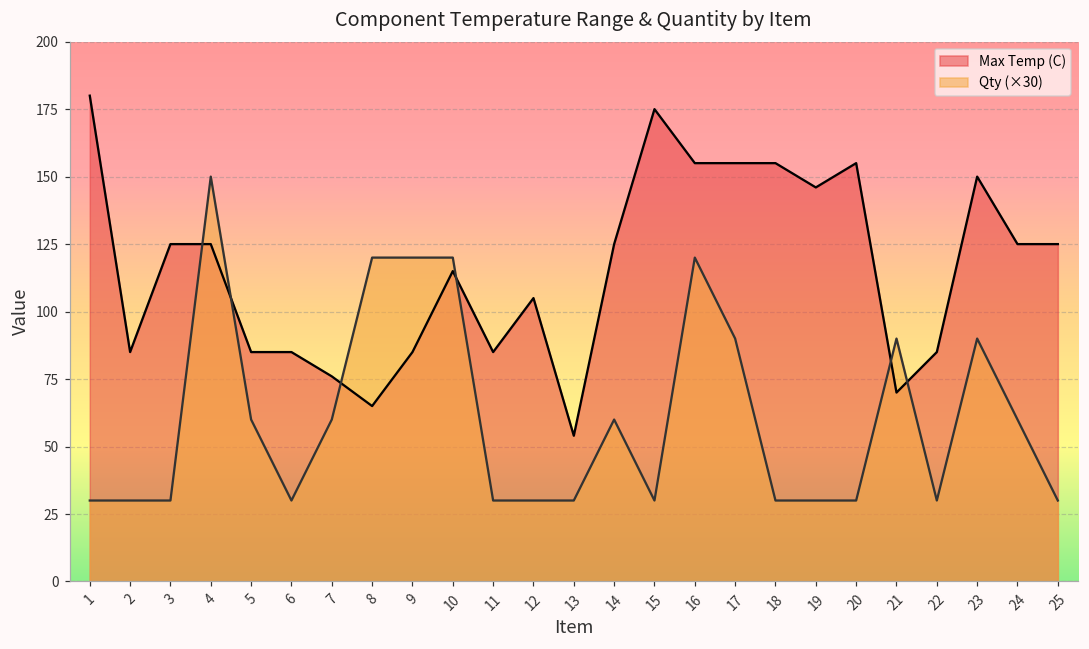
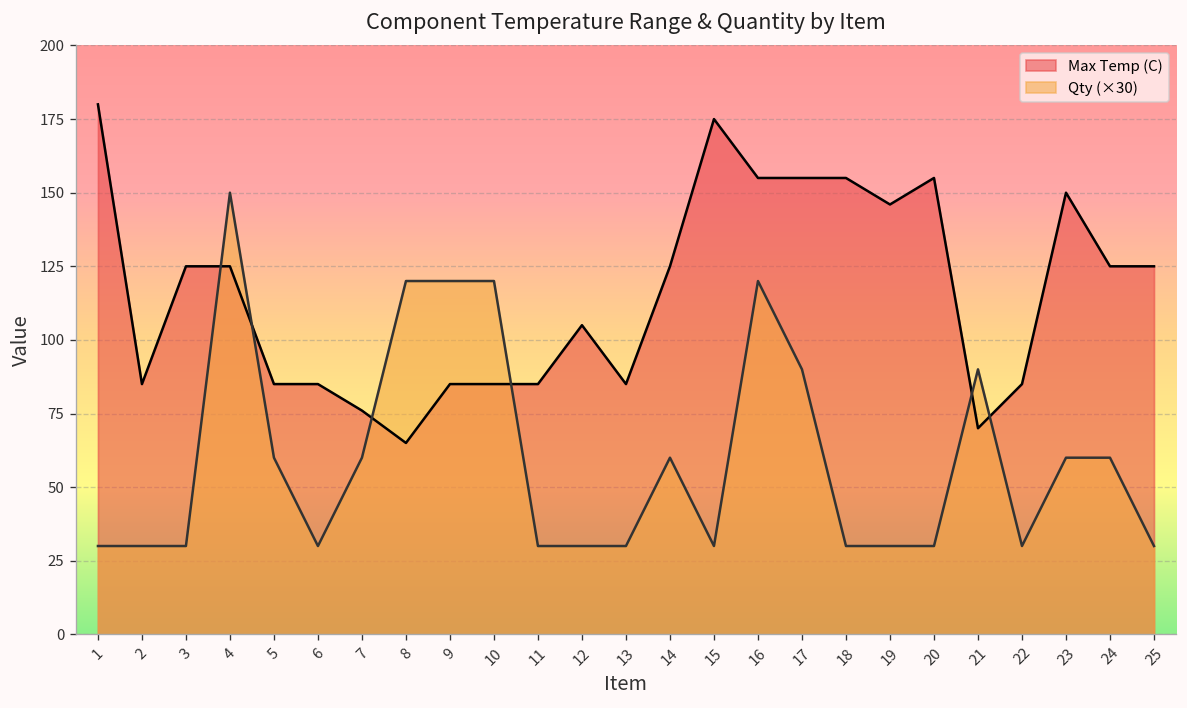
  {
    "Max Temp (C)": {
      "1": 180,
      "2": 85,
      "3": 125,
      "4": 125,
      "5": 85,
      "6": 85,
      "7": 76,
      "8": 65,
      "9": 85,
-     "10": 115,
+     "10": 85,
      "11": 85,
      "12": 105,
-     "13": 54,
+     "13": 85,
      "14": 125,
      "15": 175,
      "16": 155,
      "17": 155,
      "18": 155,
      "19": 146,
      "20": 155,
      "21": 70,
      "22": 85,
      "23": 150,
      "24": 125,
      "25": 125
    },
    "Qty (×30)": {
      "1": 30,
      "2": 30,
      "3": 30,
      "4": 150,
      "5": 60,
      "6": 30,
      "7": 60,
      "8": 120,
      "9": 120,
      "10": 120,
      "11": 30,
      "12": 30,
      "13": 30,
      "14": 60,
      "15": 30,
      "16": 120,
      "17": 90,
      "18": 30,
      "19": 30,
      "20": 30,
      "21": 90,
      "22": 30,
-     "23": 90,
+     "23": 60,
      "24": 60,
      "25": 30
    }
  }
